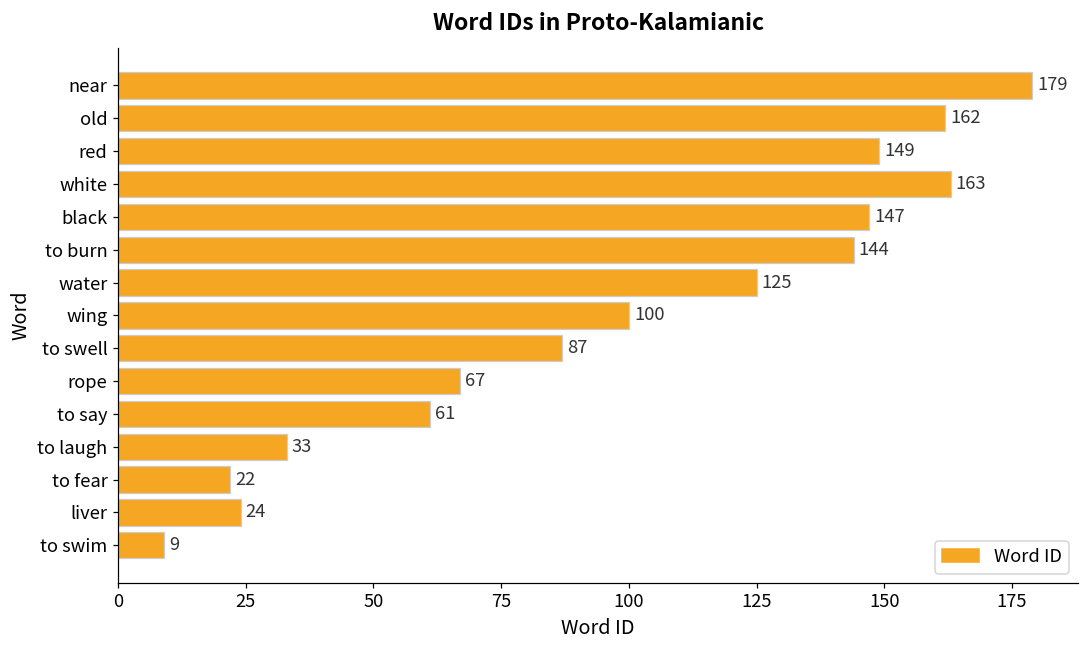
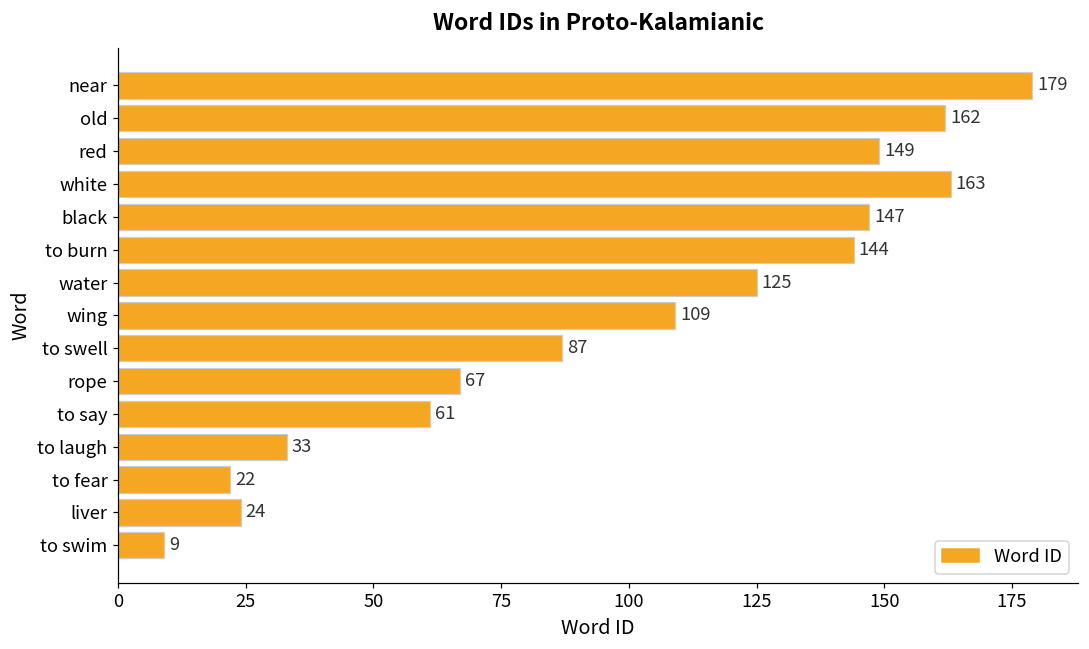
  {
    "near": 179,
    "old": 162,
    "red": 149,
    "white": 163,
    "black": 147,
    "to burn": 144,
    "water": 125,
-   "wing": 100,
+   "wing": 109,
    "to swell": 87,
    "rope": 67,
    "to say": 61,
    "to laugh": 33,
    "to fear": 22,
    "liver": 24,
    "to swim": 9
  }
